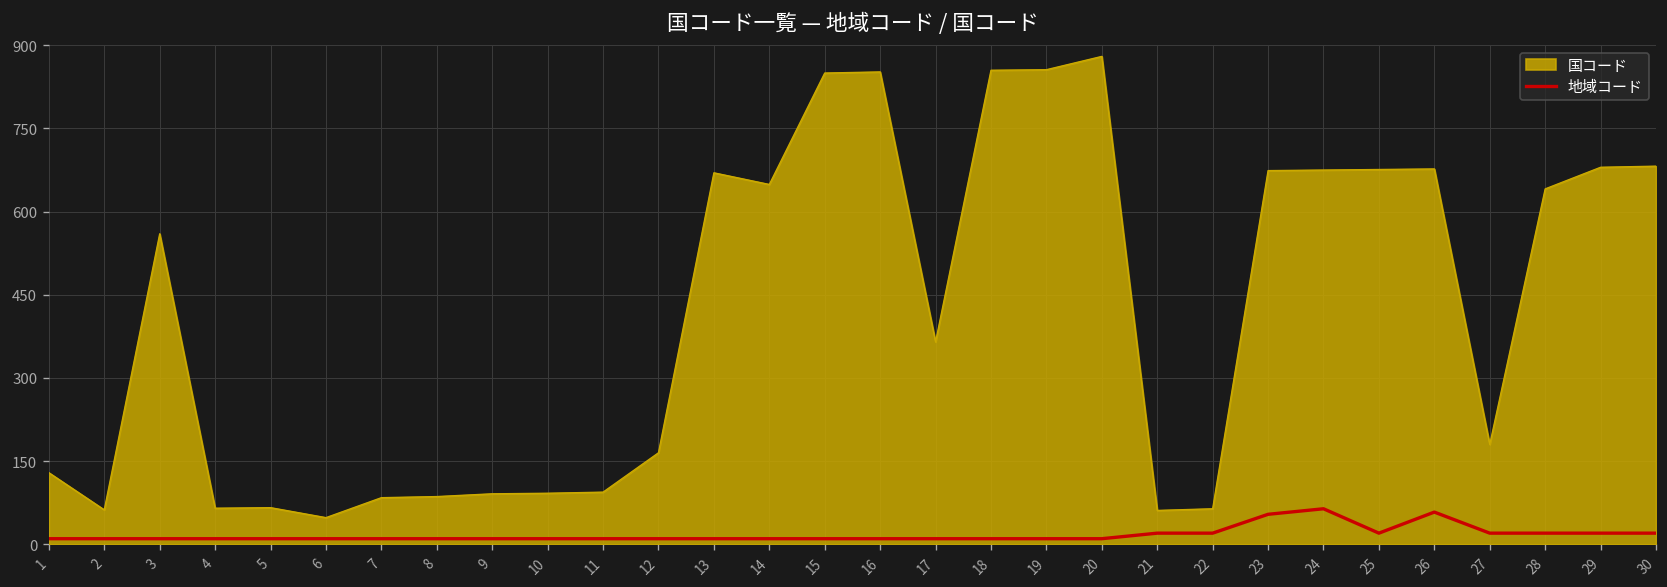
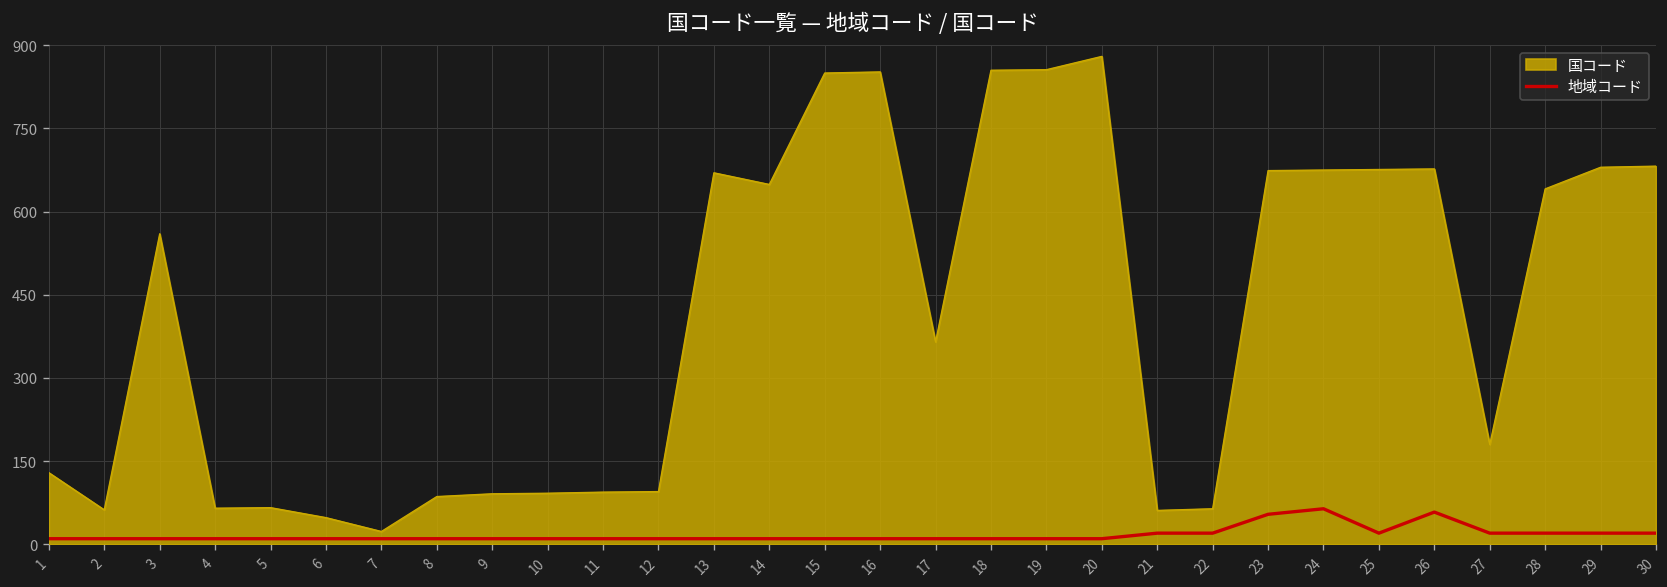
  {
    "国コード": {
      "1": 130,
      "2": 60,
      "3": 560,
      "4": 70,
      "5": 70,
      "6": 50,
-     "7": 80,
+     "7": 20,
      "8": 90,
      "9": 90,
      "10": 90,
      "11": 90,
-     "12": 170,
+     "12": 100,
      "13": 670,
      "14": 650,
      "15": 850,
      "16": 850,
      "17": 370,
      "18": 860,
      "19": 860,
      "20": 880,
      "21": 60,
      "22": 60,
      "23": 670,
      "24": 680,
      "25": 680,
      "26": 680,
      "27": 180,
      "28": 640,
      "29": 680,
      "30": 680
    },
    "地域コード": {
      "1": 10,
      "2": 10,
      "3": 10,
      "4": 10,
      "5": 10,
      "6": 10,
      "7": 10,
      "8": 10,
      "9": 10,
      "10": 10,
      "11": 10,
      "12": 10,
      "13": 10,
      "14": 10,
      "15": 10,
      "16": 10,
      "17": 10,
      "18": 10,
      "19": 10,
      "20": 10,
      "21": 20,
      "22": 20,
      "23": 50,
      "24": 60,
      "25": 20,
      "26": 60,
      "27": 20,
      "28": 20,
      "29": 20,
      "30": 20
    }
  }
